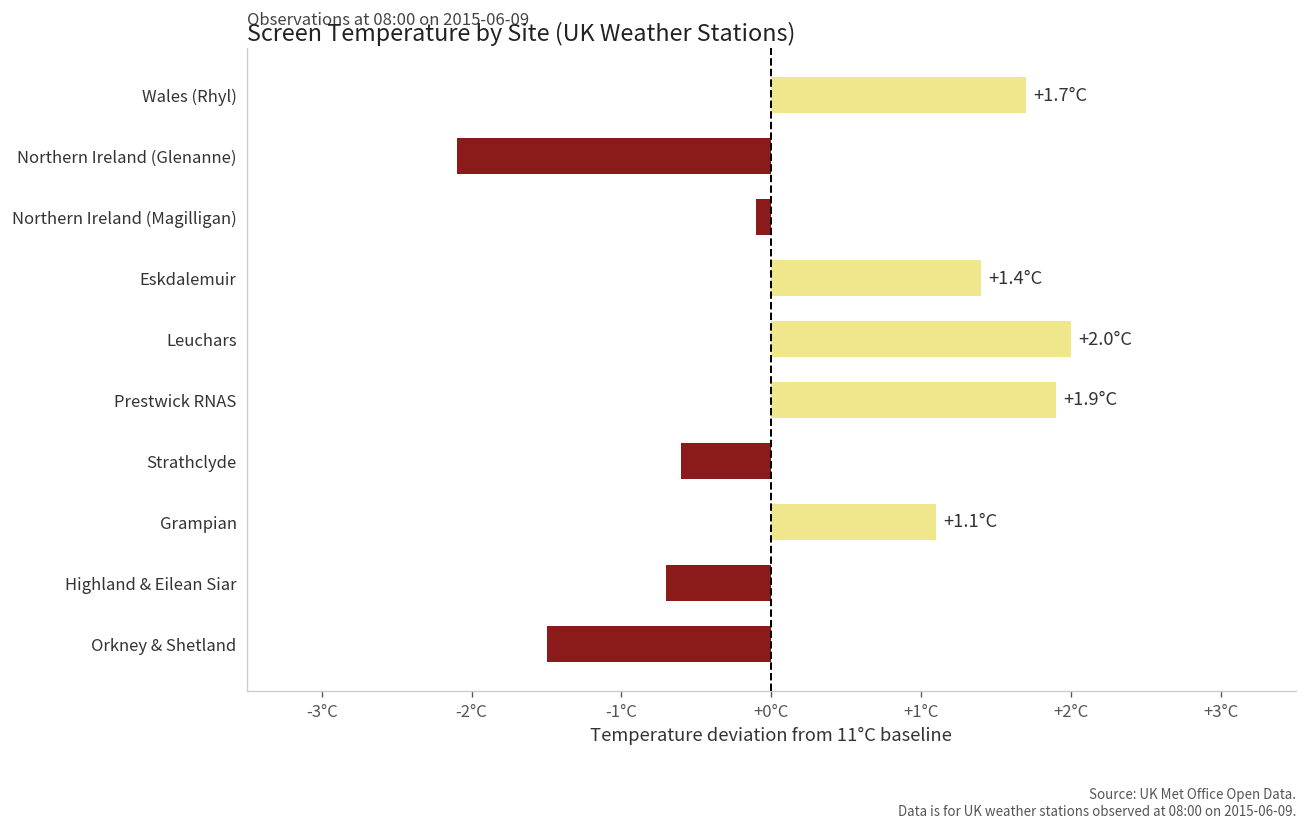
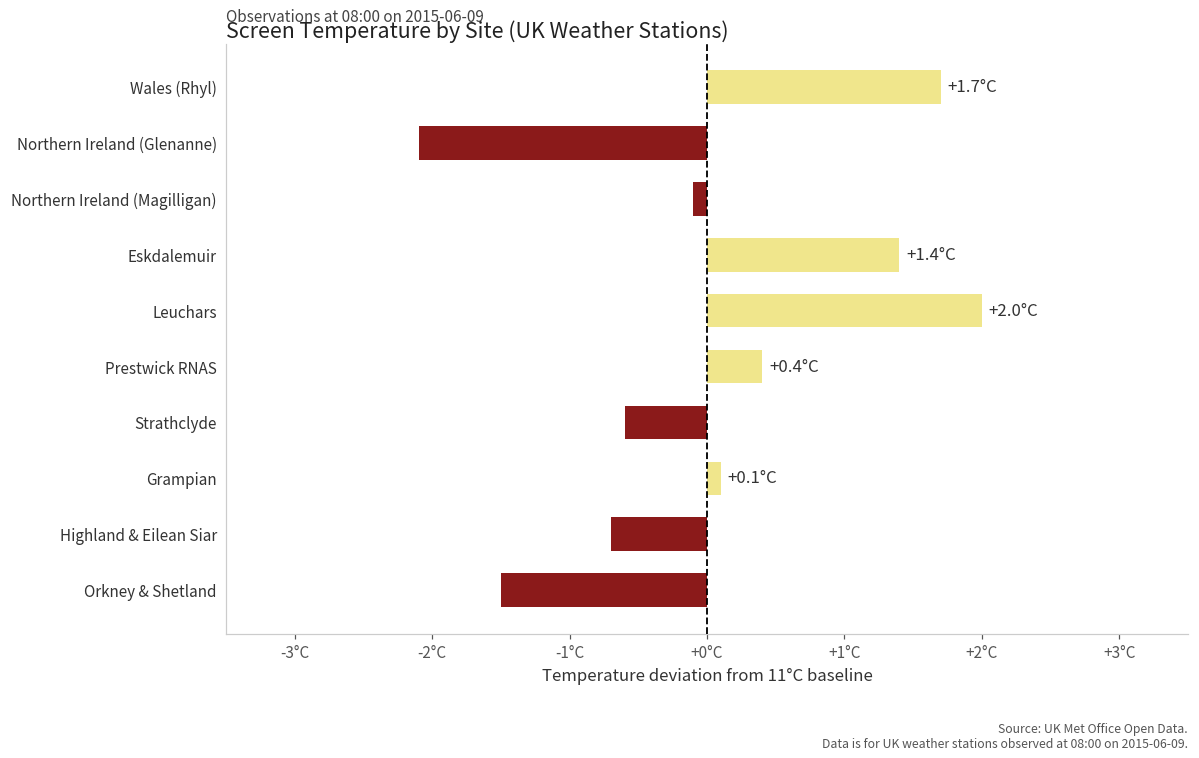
  {
    "Wales (Rhyl)": "+1.7°C",
    "Eskdalemuir": "+1.4°C",
    "Leuchars": "+2.0°C",
-   "Prestwick RNAS": "+1.9°C",
-   "Grampian": "+1.1°C"
+   "Prestwick RNAS": "+0.4°C",
+   "Grampian": "+0.1°C"
  }
